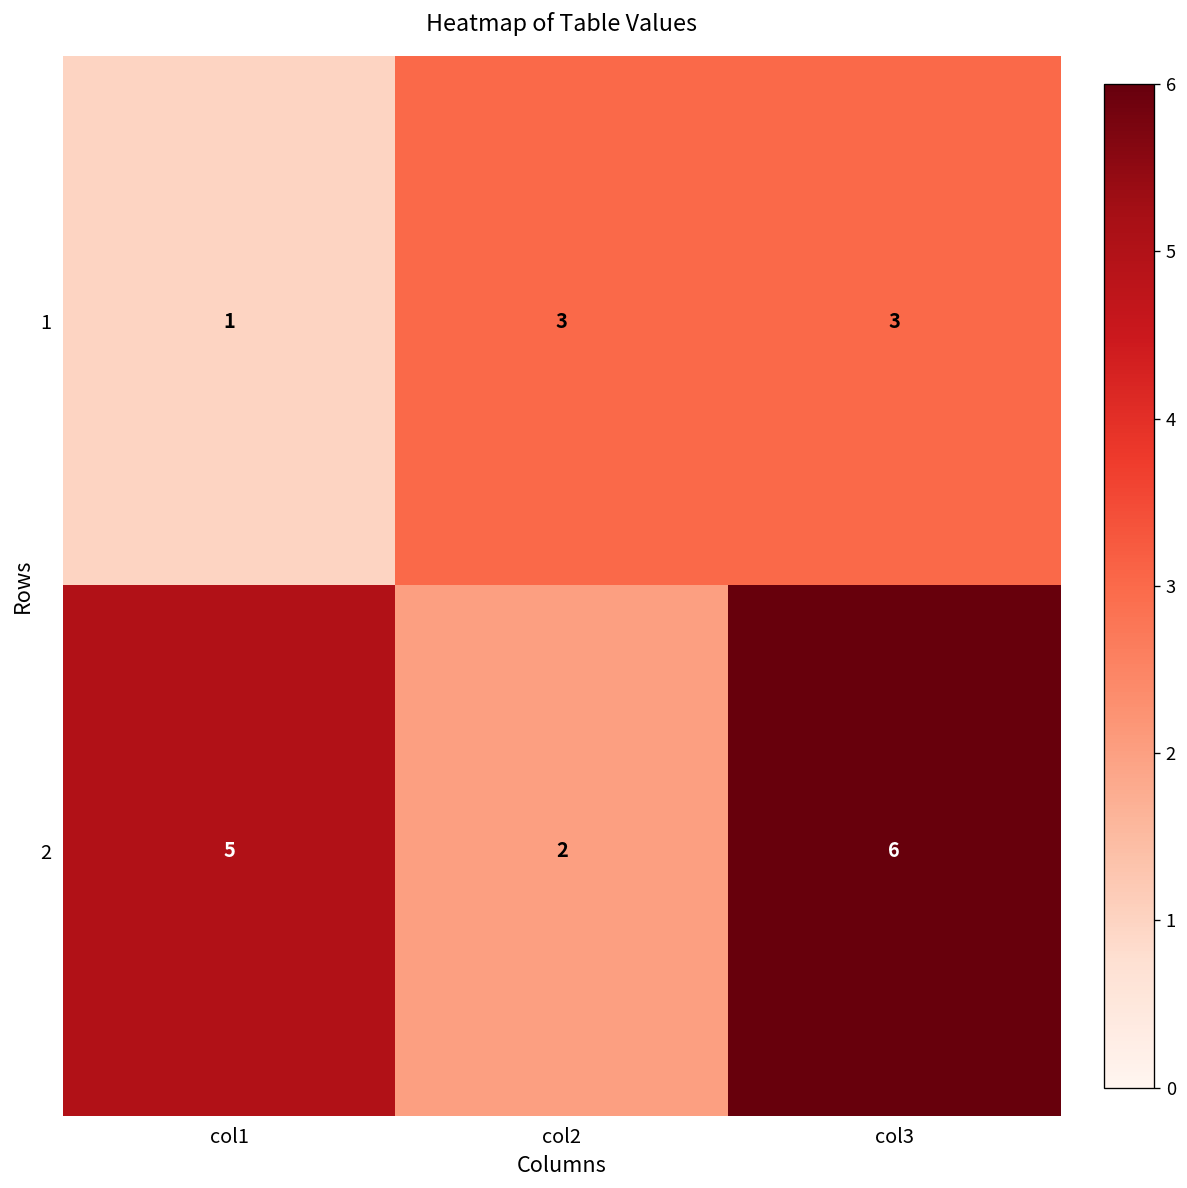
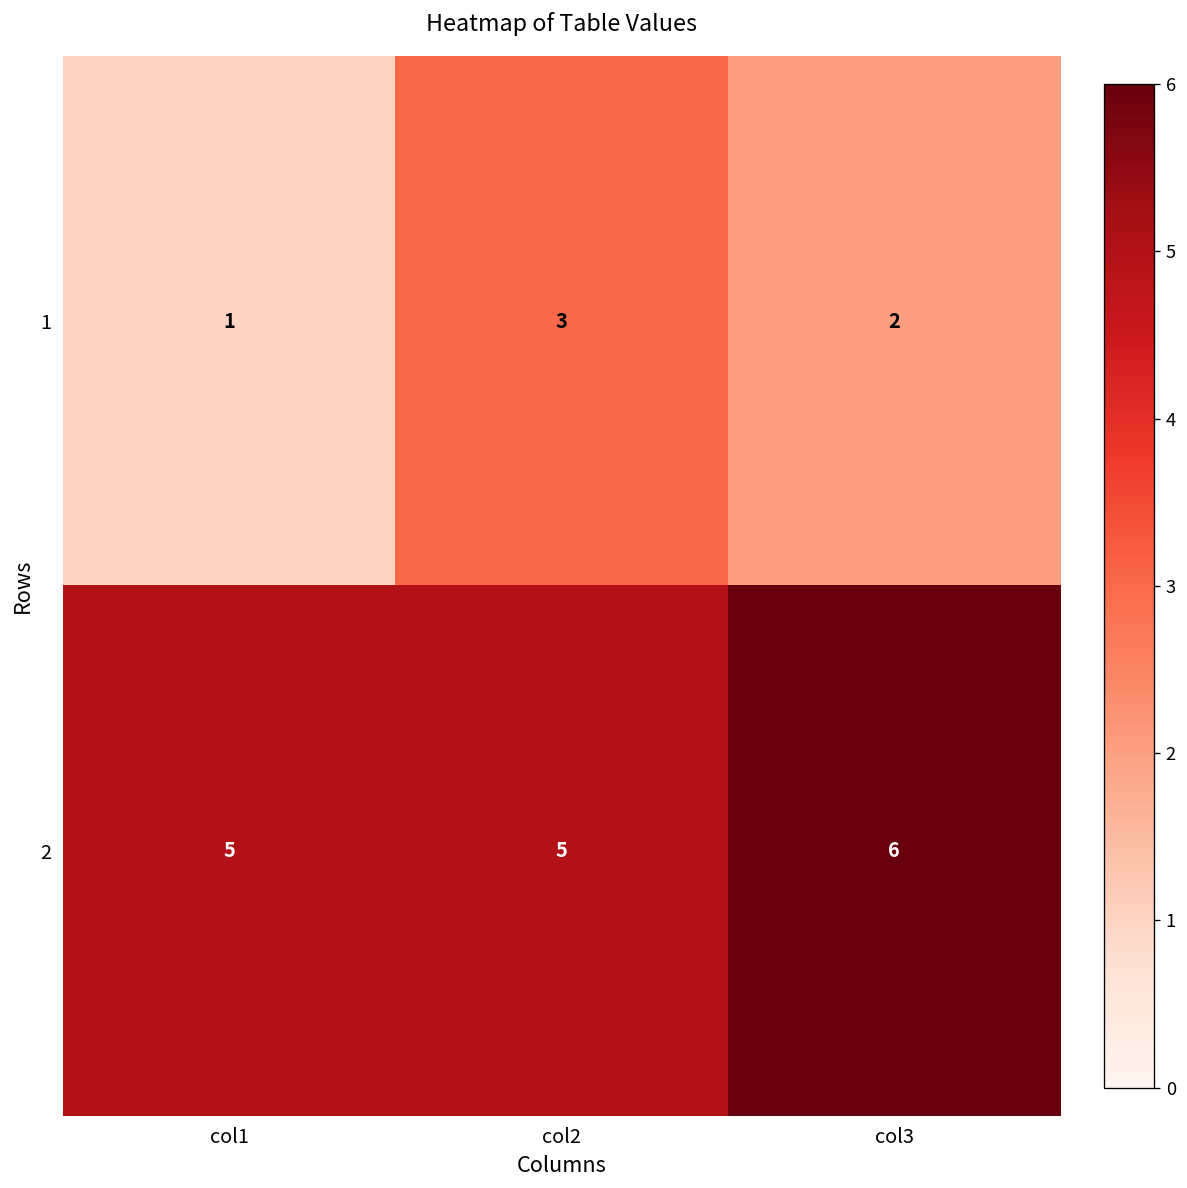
  {
    "1": {
      "col1": 1,
      "col2": 3,
-     "col3": 3
+     "col3": 2
    },
    "2": {
      "col1": 5,
-     "col2": 2,
+     "col2": 5,
      "col3": 6
    }
  }
